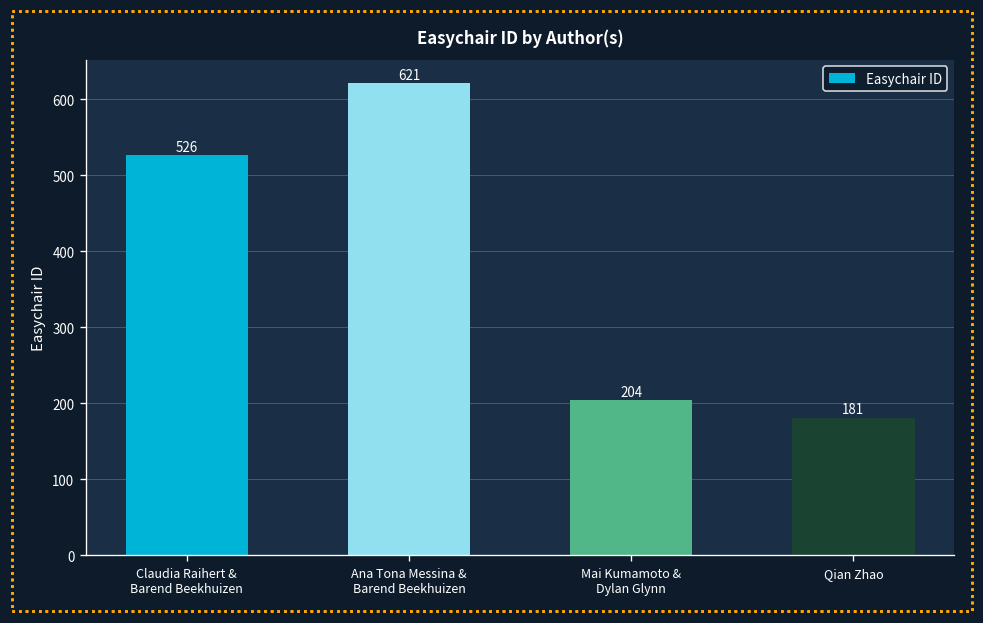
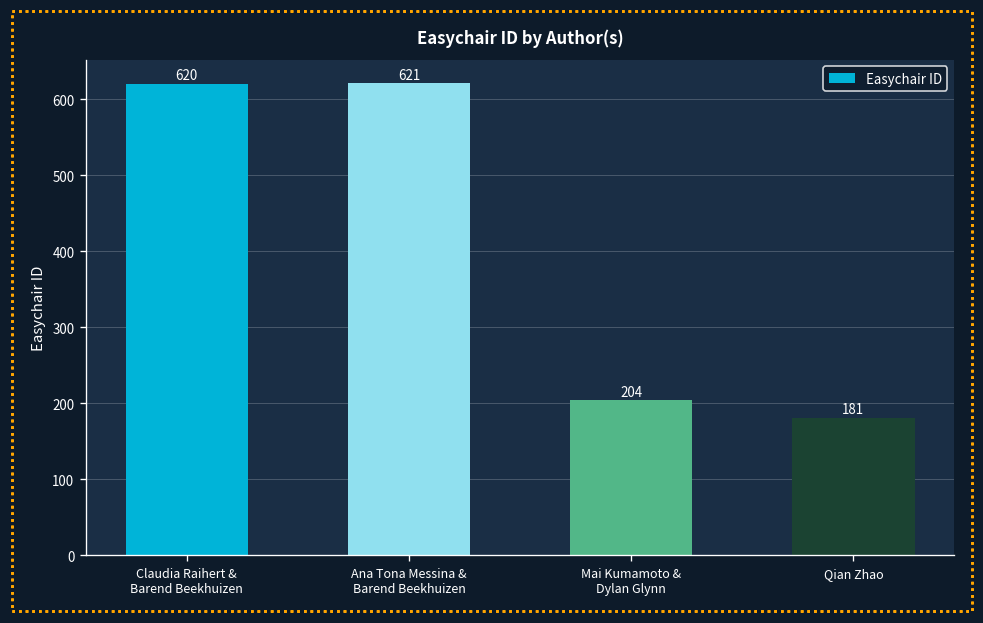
  {
-   "Claudia Raihert & Barend Beekhuizen": 526,
+   "Claudia Raihert & Barend Beekhuizen": 620,
    "Ana Tona Messina & Barend Beekhuizen": 621,
    "Mai Kumamoto & Dylan Glynn": 204,
    "Qian Zhao": 181
  }
